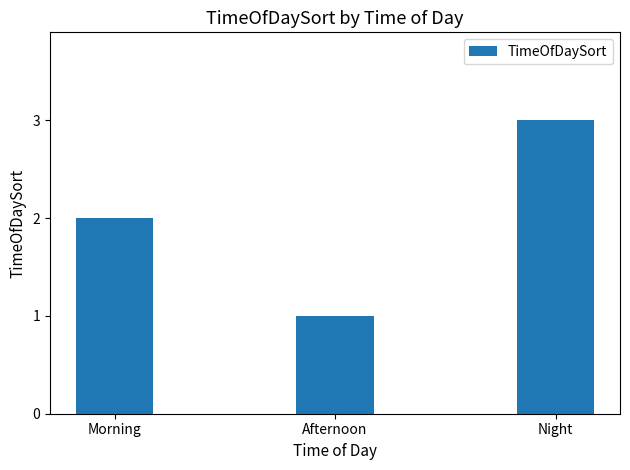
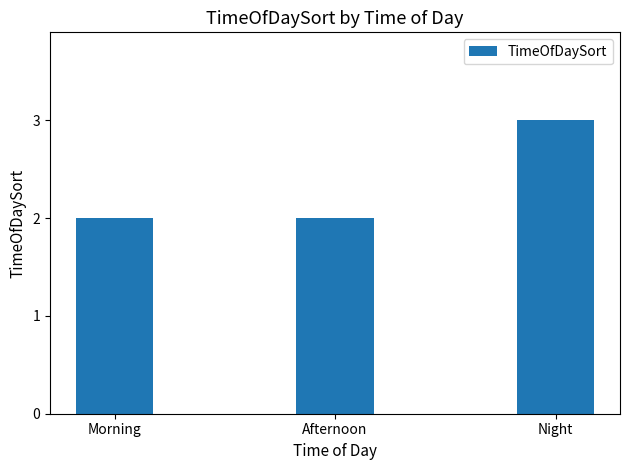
  {
    "Morning": 2,
-   "Afternoon": 1,
+   "Afternoon": 2,
    "Night": 3
  }
